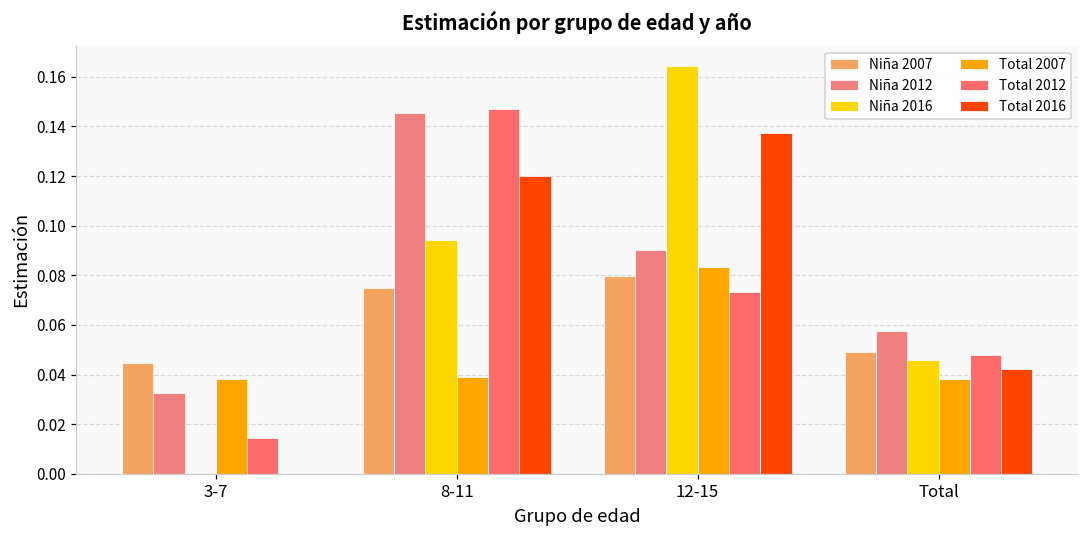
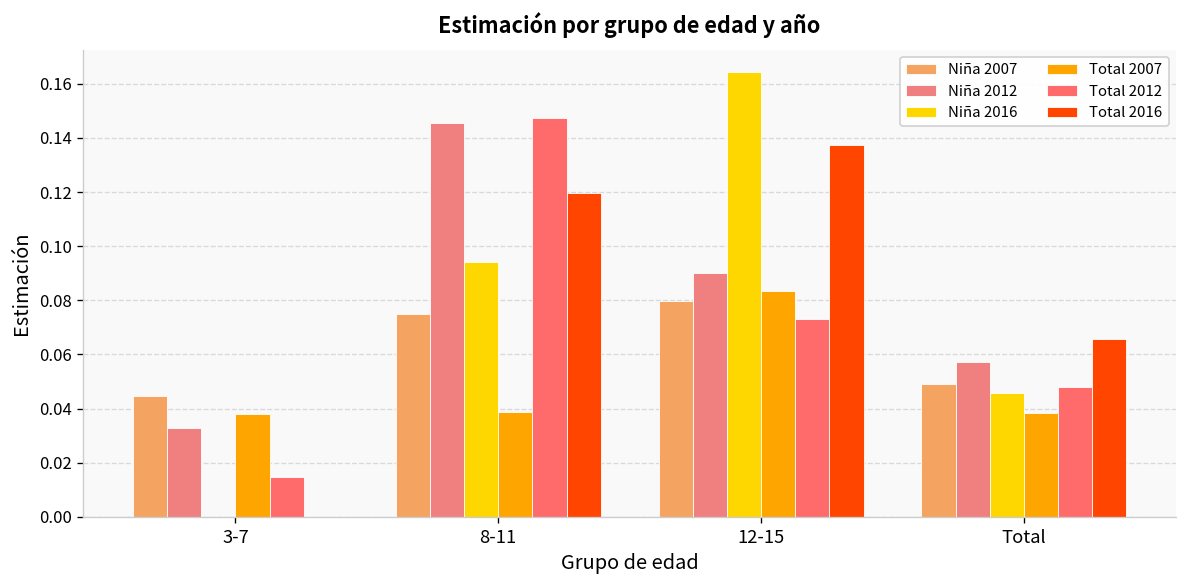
  {
    "Total 2016": {
      "3-7": 0.000,
      "8-11": 0.120,
      "12-15": 0.137,
-     "Total": 0.042
+     "Total": 0.066
    }
  }
